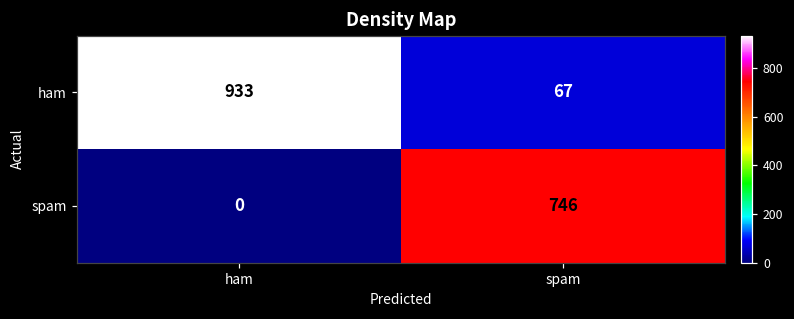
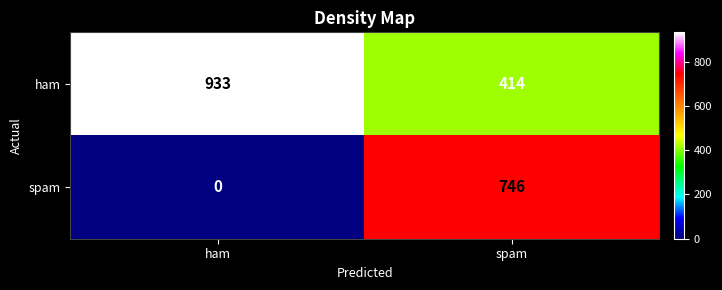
  {
    "ham": {
      "ham": 933,
-     "spam": 67
+     "spam": 414
    },
    "spam": {
      "ham": 0,
      "spam": 746
    }
  }
